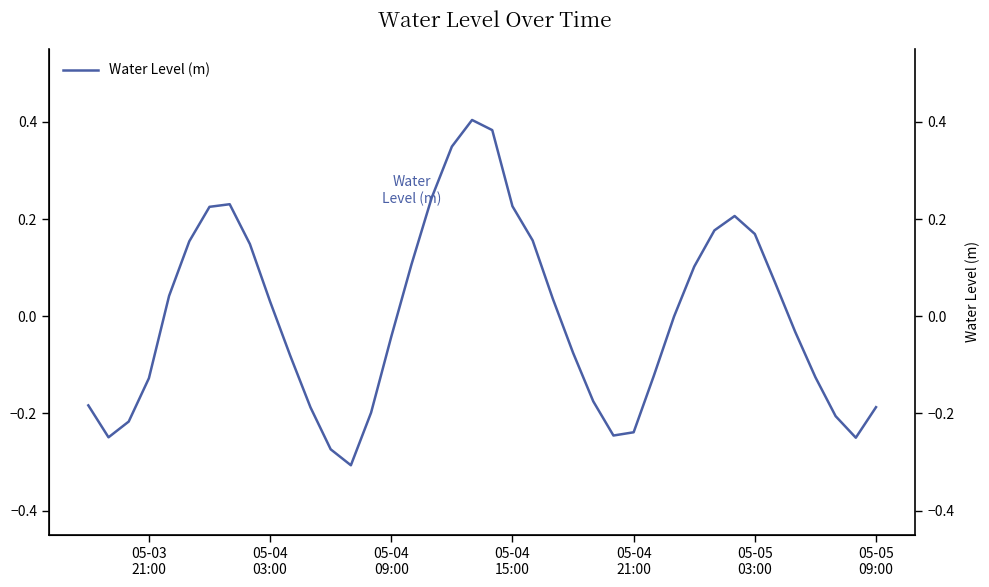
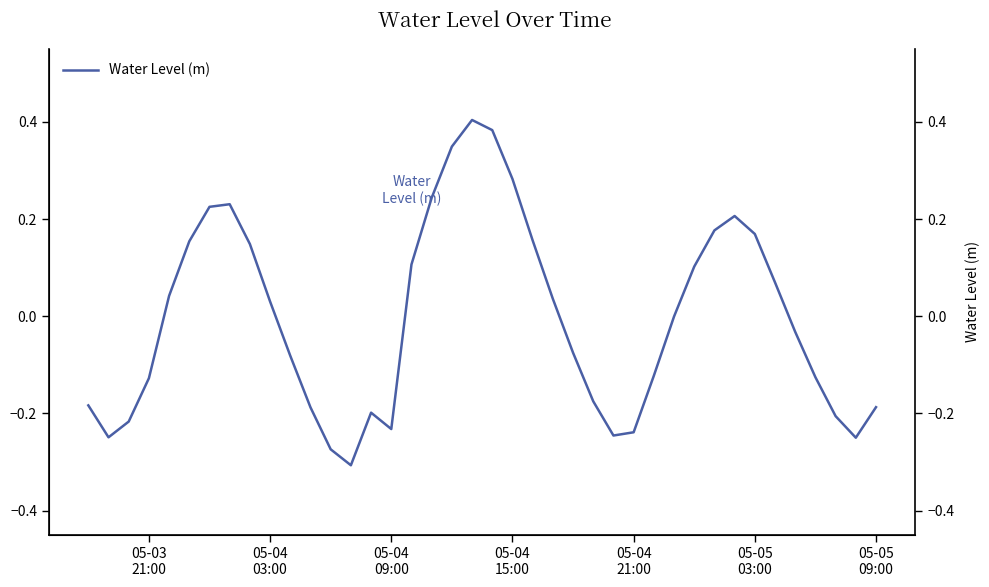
  {
    "05-03 21:00": -0.13,
    "05-04 03:00": 0.03,
-   "05-04 09:00": -0.04,
-   "05-04 15:00": 0.23,
+   "05-04 09:00": -0.23,
+   "05-04 15:00": 0.28,
    "05-04 21:00": -0.24,
    "05-05 03:00": 0.17,
    "05-05 09:00": -0.19
  }
